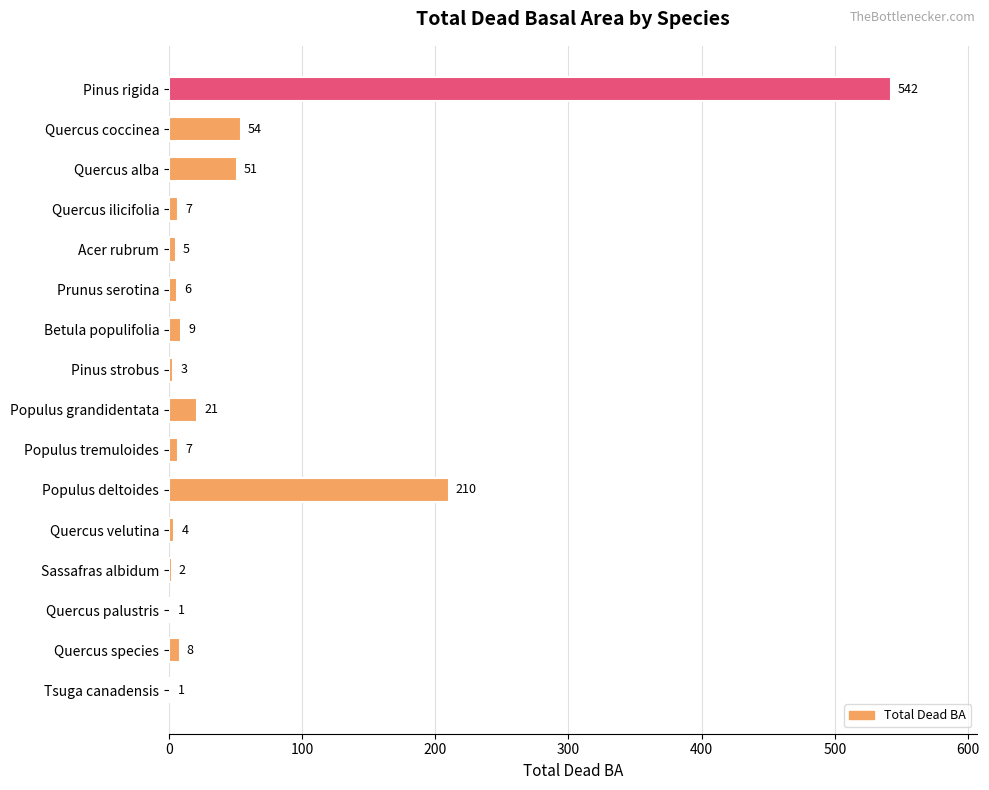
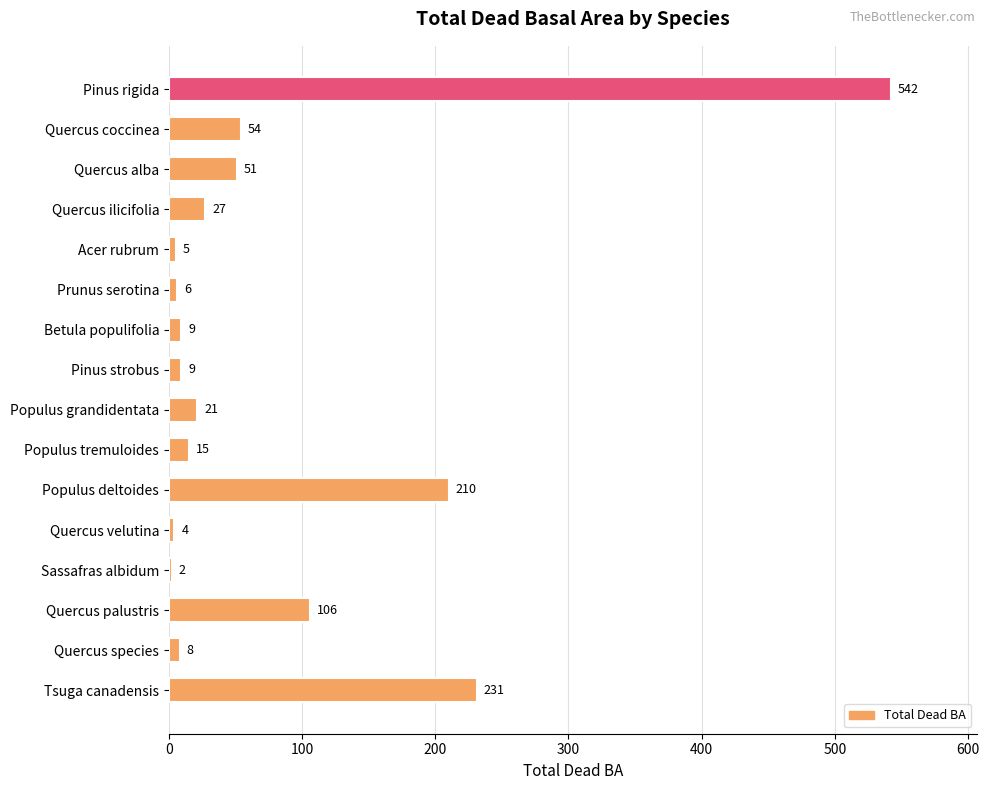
  {
    "Pinus rigida": 542,
    "Quercus coccinea": 54,
    "Quercus alba": 51,
-   "Quercus ilicifolia": 7,
+   "Quercus ilicifolia": 27,
    "Acer rubrum": 5,
    "Prunus serotina": 6,
    "Betula populifolia": 9,
-   "Pinus strobus": 3,
+   "Pinus strobus": 9,
    "Populus grandidentata": 21,
-   "Populus tremuloides": 7,
+   "Populus tremuloides": 15,
    "Populus deltoides": 210,
    "Quercus velutina": 4,
    "Sassafras albidum": 2,
-   "Quercus palustris": 1,
+   "Quercus palustris": 106,
    "Quercus species": 8,
-   "Tsuga canadensis": 1
+   "Tsuga canadensis": 231
  }
